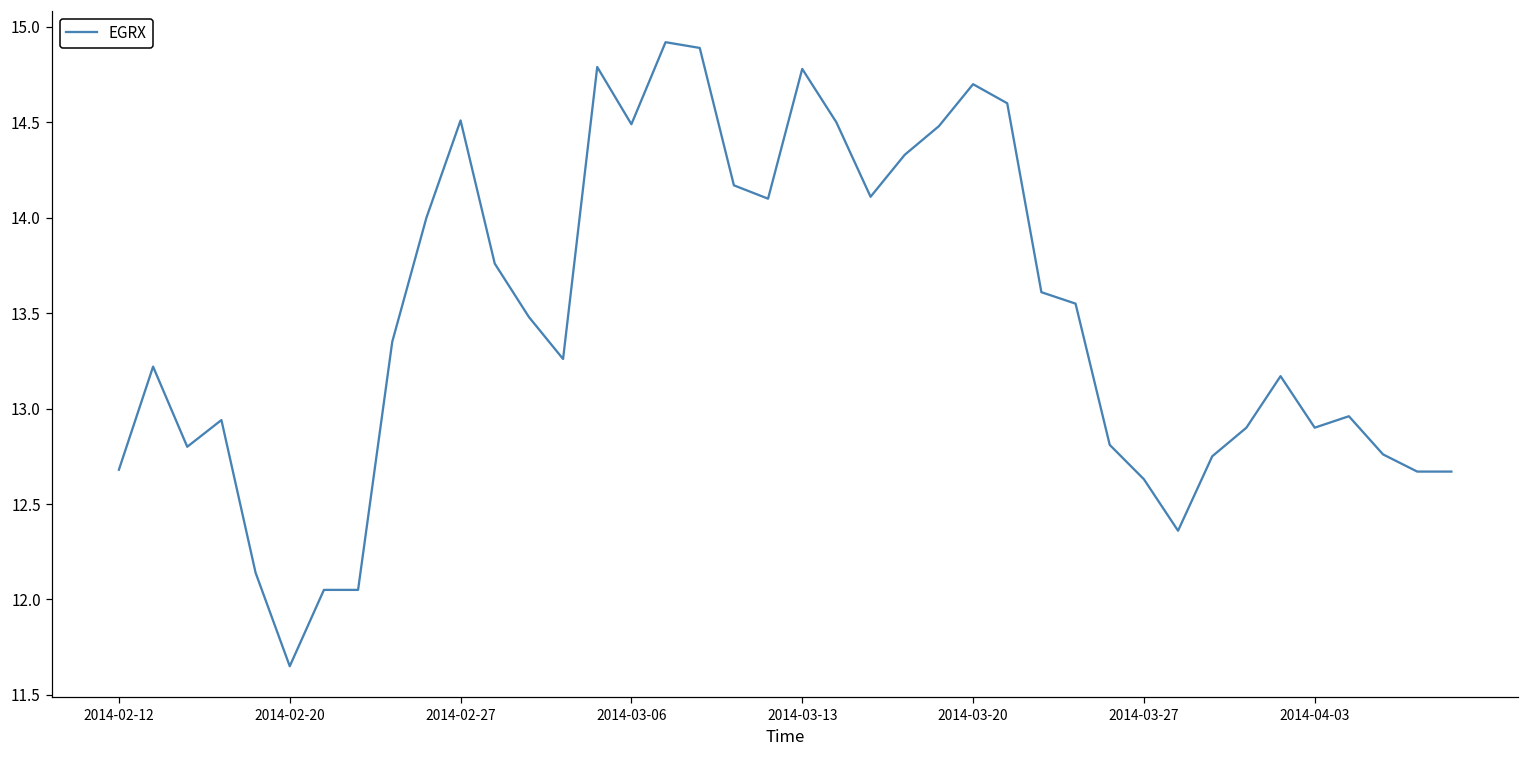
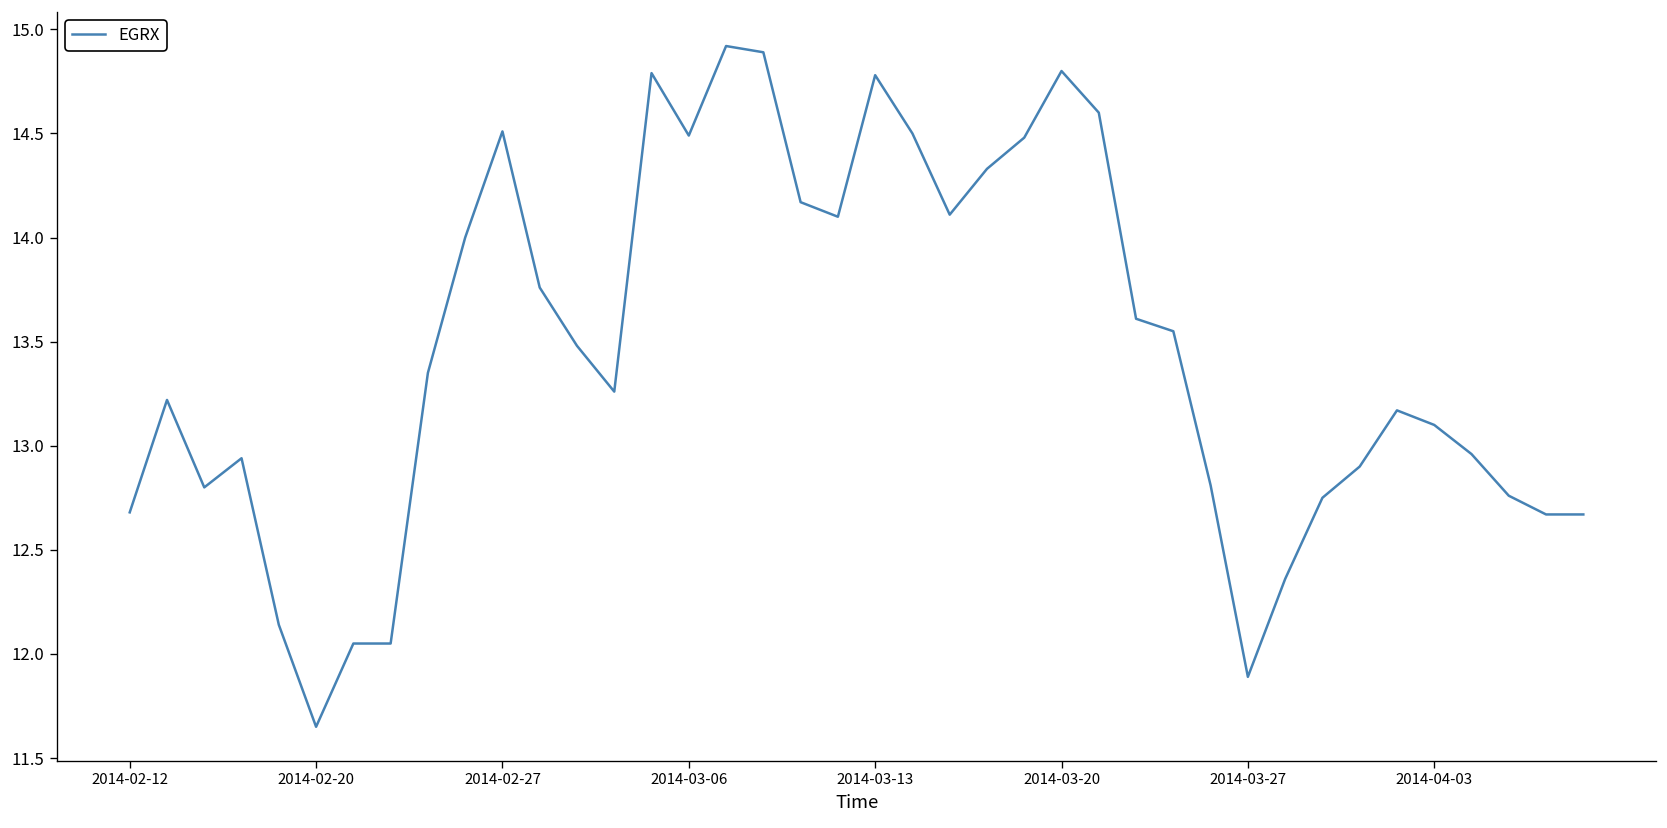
  {
    "2014-02-12": 12.68,
    "2014-02-20": 11.65,
    "2014-02-27": 14.51,
    "2014-03-06": 14.49,
    "2014-03-13": 14.78,
-   "2014-03-20": 14.7,
-   "2014-03-27": 12.63,
-   "2014-04-03": 12.9
+   "2014-03-20": 14.8,
+   "2014-03-27": 11.89,
+   "2014-04-03": 13.1
  }
